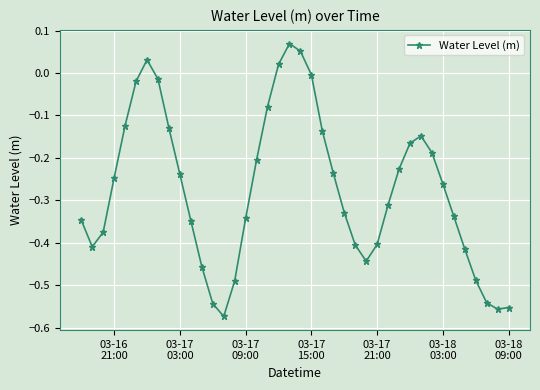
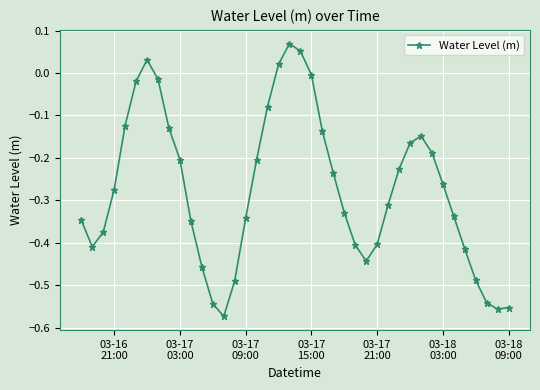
  {
-   "03-16 21:00": -0.25,
-   "03-17 03:00": -0.24,
+   "03-16 21:00": -0.28,
+   "03-17 03:00": -0.20,
    "03-17 09:00": -0.34,
    "03-17 15:00": 0.00,
    "03-17 21:00": -0.40,
    "03-18 03:00": -0.26,
    "03-18 09:00": -0.55
  }
